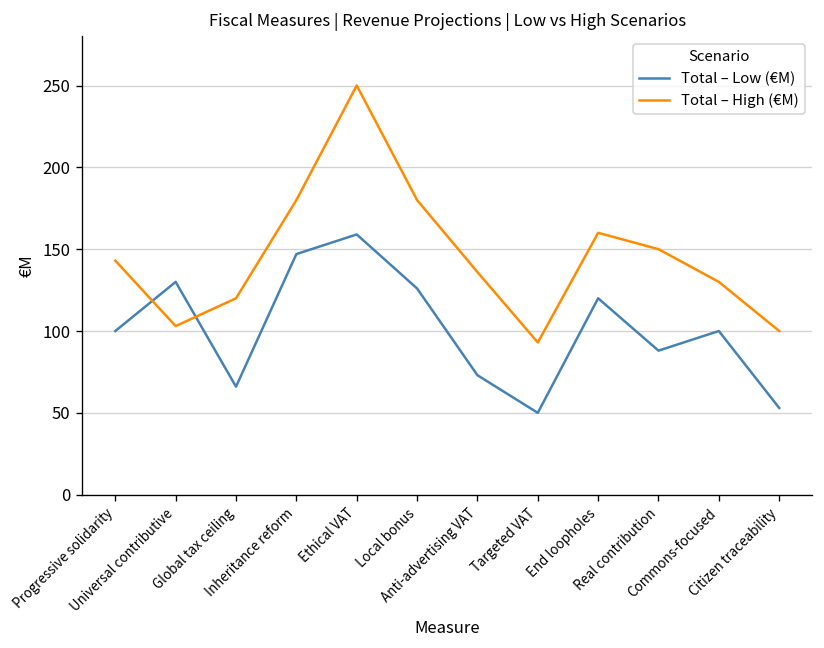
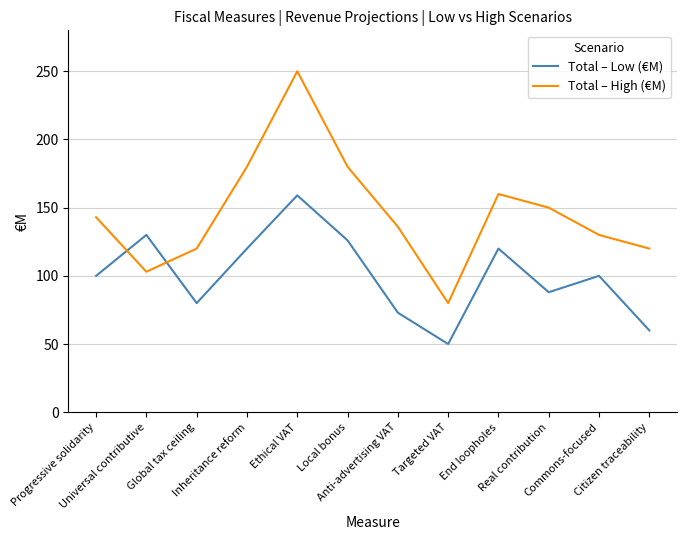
  {
    "Total – Low (€M)": {
      "Progressive solidarity": 100,
      "Universal contributive": 130,
-     "Global tax ceiling": 66,
-     "Inheritance reform": 147,
+     "Global tax ceiling": 80,
+     "Inheritance reform": 120,
      "Ethical VAT": 159,
      "Local bonus": 126,
      "Anti-advertising VAT": 73,
      "Targeted VAT": 50,
      "End loopholes": 120,
      "Real contribution": 88,
      "Commons-focused": 100,
-     "Citizen traceability": 53
+     "Citizen traceability": 60
    },
    "Total – High (€M)": {
      "Progressive solidarity": 143,
      "Universal contributive": 103,
      "Global tax ceiling": 120,
      "Inheritance reform": 180,
      "Ethical VAT": 250,
      "Local bonus": 180,
      "Anti-advertising VAT": 136,
-     "Targeted VAT": 93,
+     "Targeted VAT": 80,
      "End loopholes": 160,
      "Real contribution": 150,
      "Commons-focused": 130,
-     "Citizen traceability": 100
+     "Citizen traceability": 120
    }
  }
